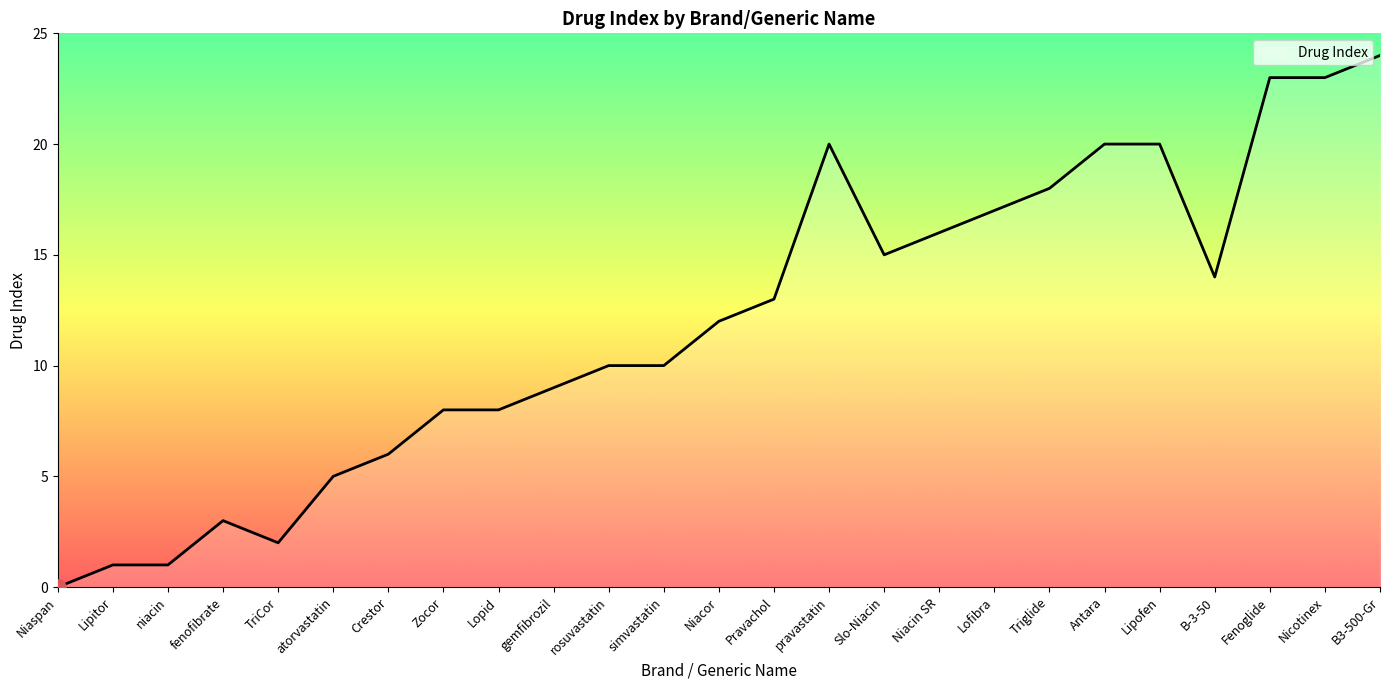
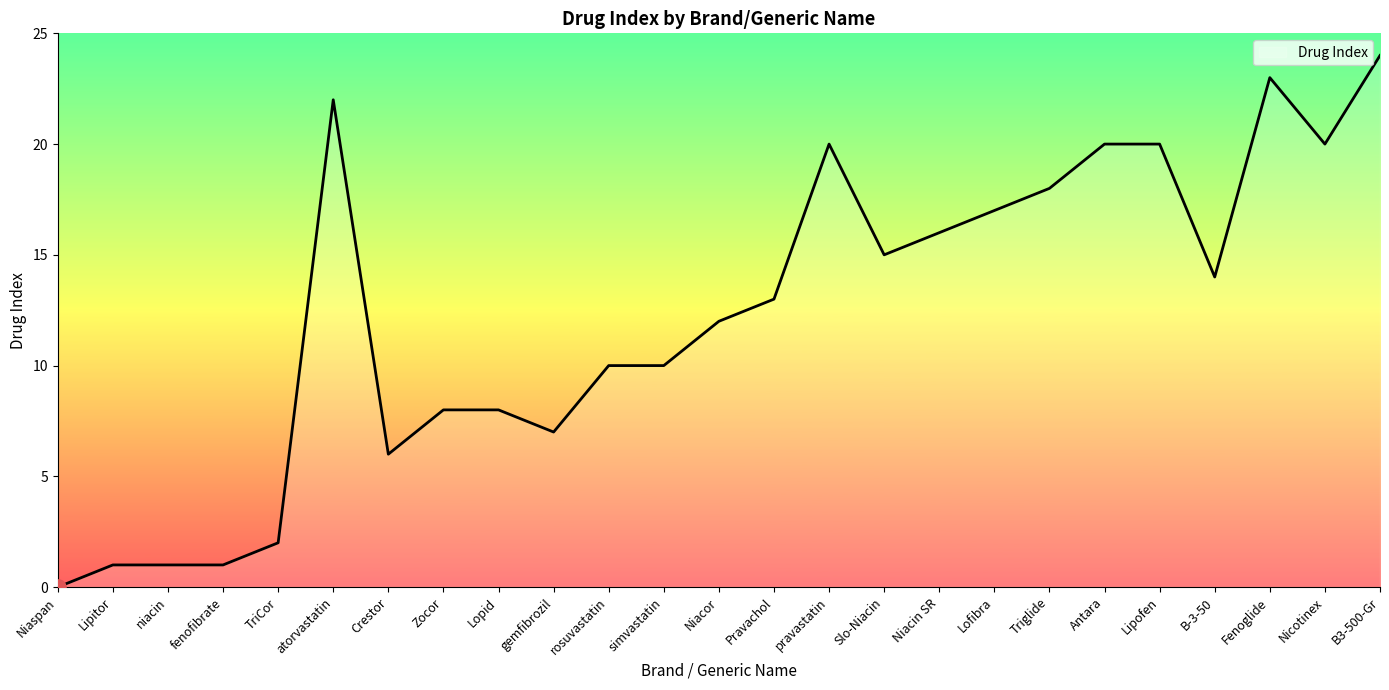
  {
    "Drug Index": {
      "Lipitor": 1,
      "niacin": 1,
-     "fenofibrate": 3,
+     "fenofibrate": 1,
      "TriCor": 2,
-     "atorvastatin": 5,
+     "atorvastatin": 22,
      "Crestor": 6,
      "Zocor": 8,
      "Lopid": 8,
-     "gemfibrozil": 9,
+     "gemfibrozil": 7,
      "rosuvastatin": 10,
      "simvastatin": 10,
      "Niacor": 12,
      "Pravachol": 13,
      "pravastatin": 20,
      "Slo-Niacin": 15,
      "Niacin SR": 16,
      "Lofibra": 17,
      "Triglide": 18,
      "Antara": 20,
      "Lipofen": 20,
      "B-3-50": 14,
      "Fenoglide": 23,
-     "Nicotinex": 23,
+     "Nicotinex": 20,
      "B3-500-Gr": 24
    }
  }
